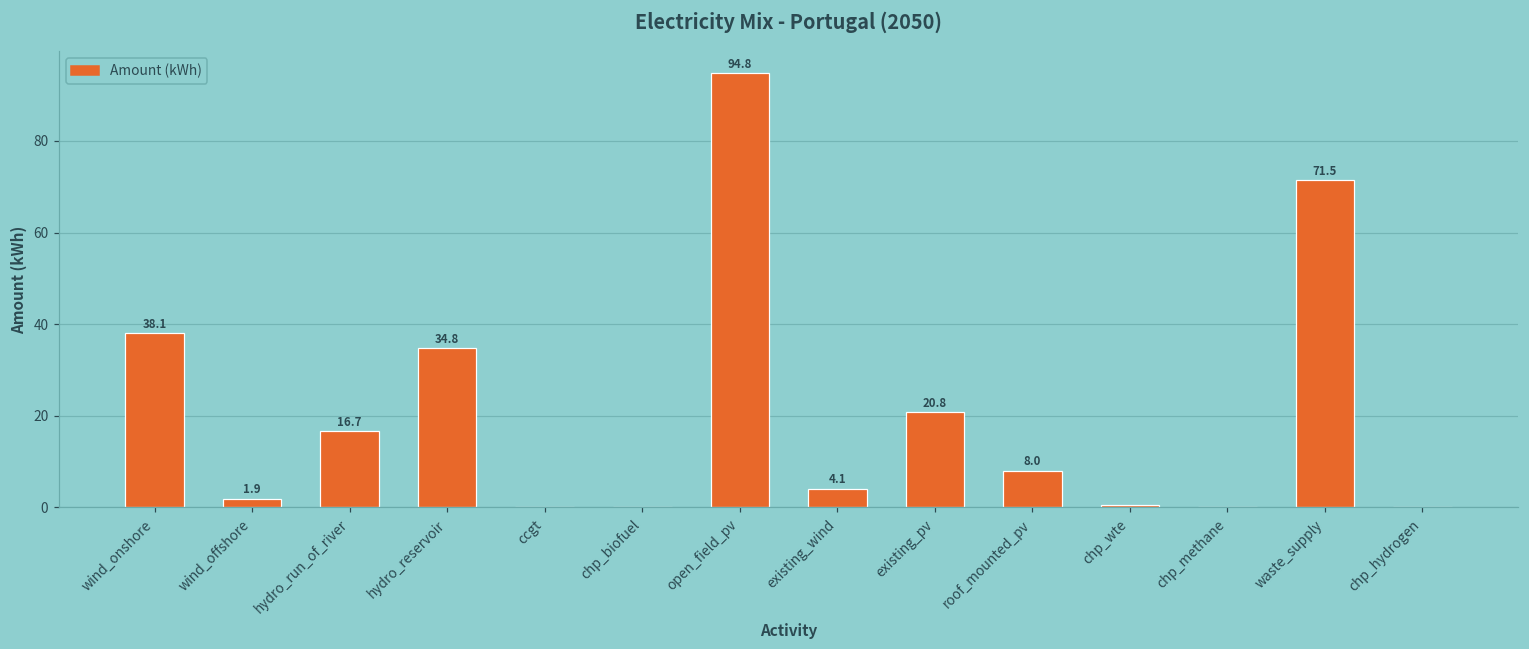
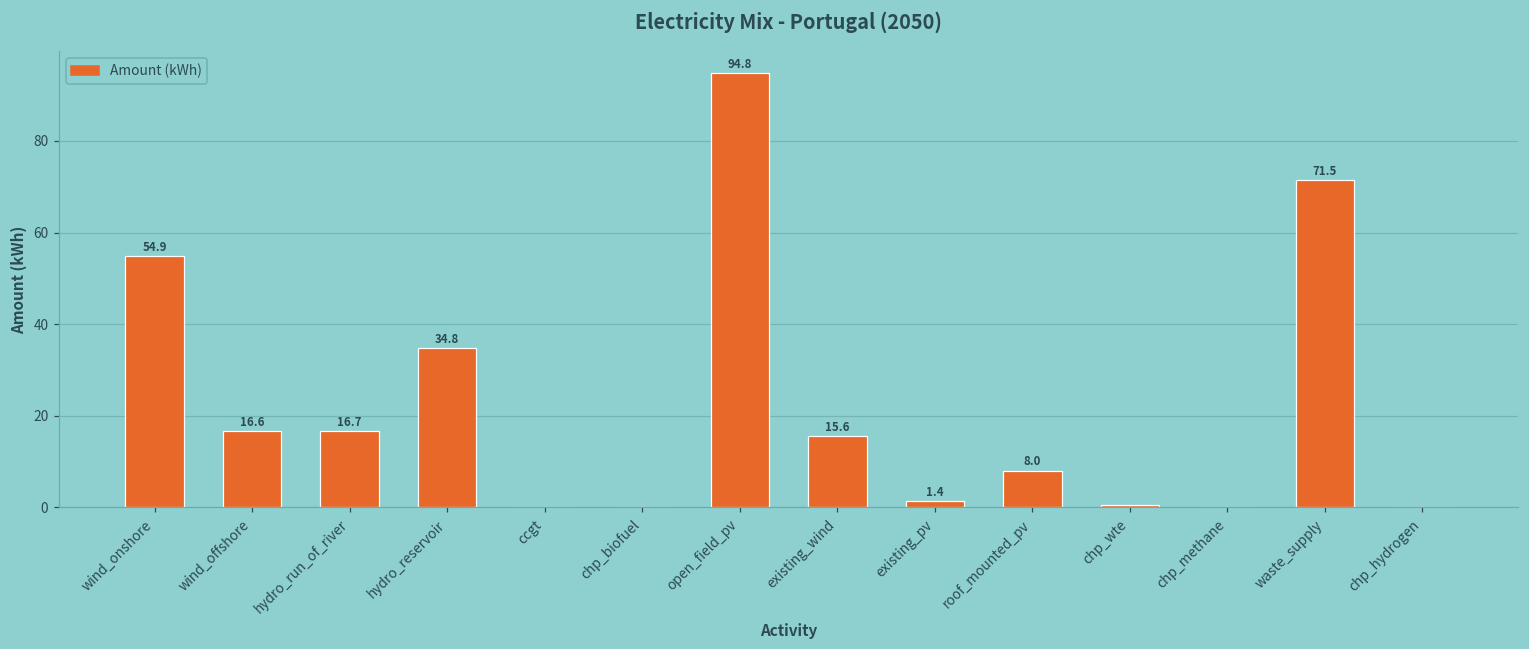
  {
-   "wind_onshore": 38.1,
-   "wind_offshore": 1.9,
+   "wind_onshore": 54.9,
+   "wind_offshore": 16.6,
    "hydro_run_of_river": 16.7,
    "hydro_reservoir": 34.8,
    "open_field_pv": 94.8,
-   "existing_wind": 4.1,
-   "existing_pv": 20.8,
+   "existing_wind": 15.6,
+   "existing_pv": 1.4,
    "roof_mounted_pv": 8.0,
    "waste_supply": 71.5
  }
